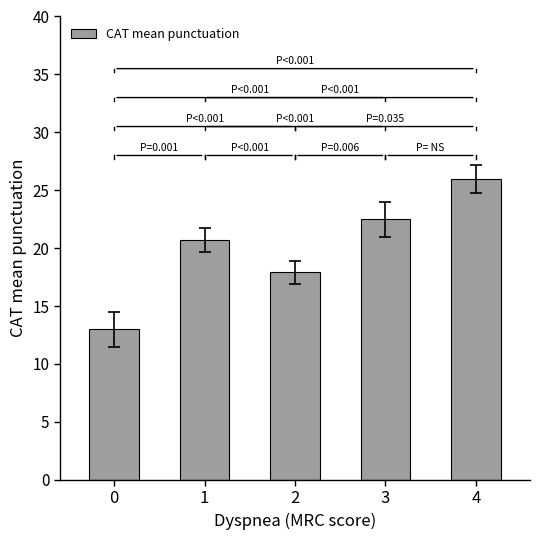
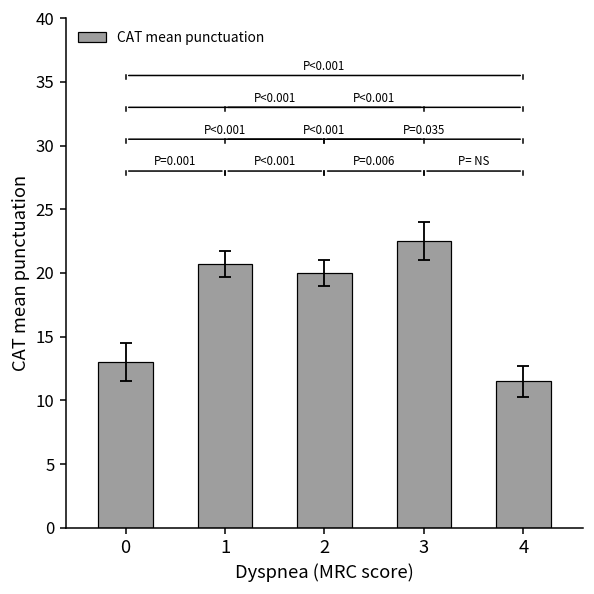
  {
    "CAT mean punctuation": {
      "0": 13.0,
      "1": 20.7,
-     "2": 17.9,
+     "2": 20.0,
      "3": 22.5,
-     "4": 26.0
+     "4": 11.5
    }
  }
